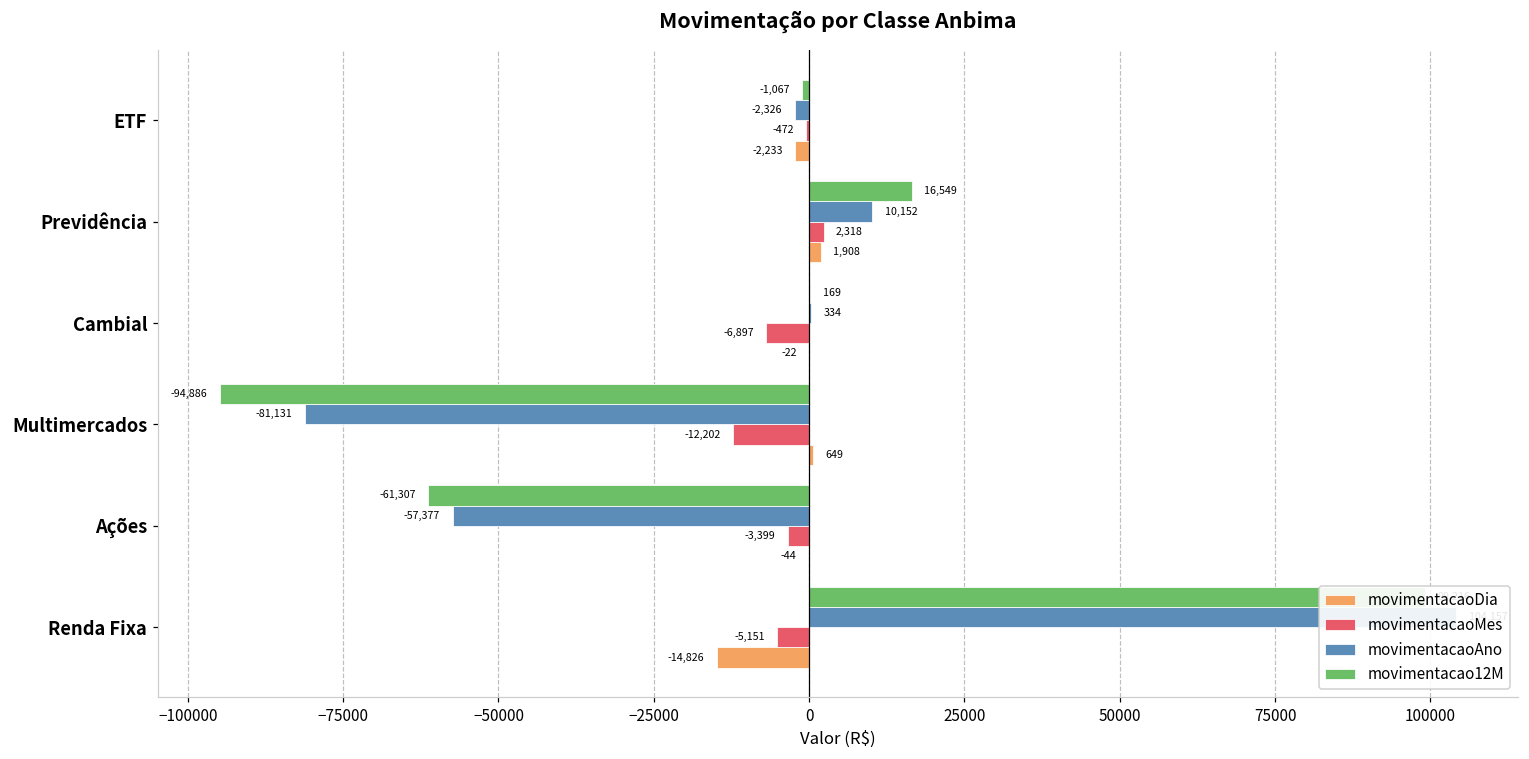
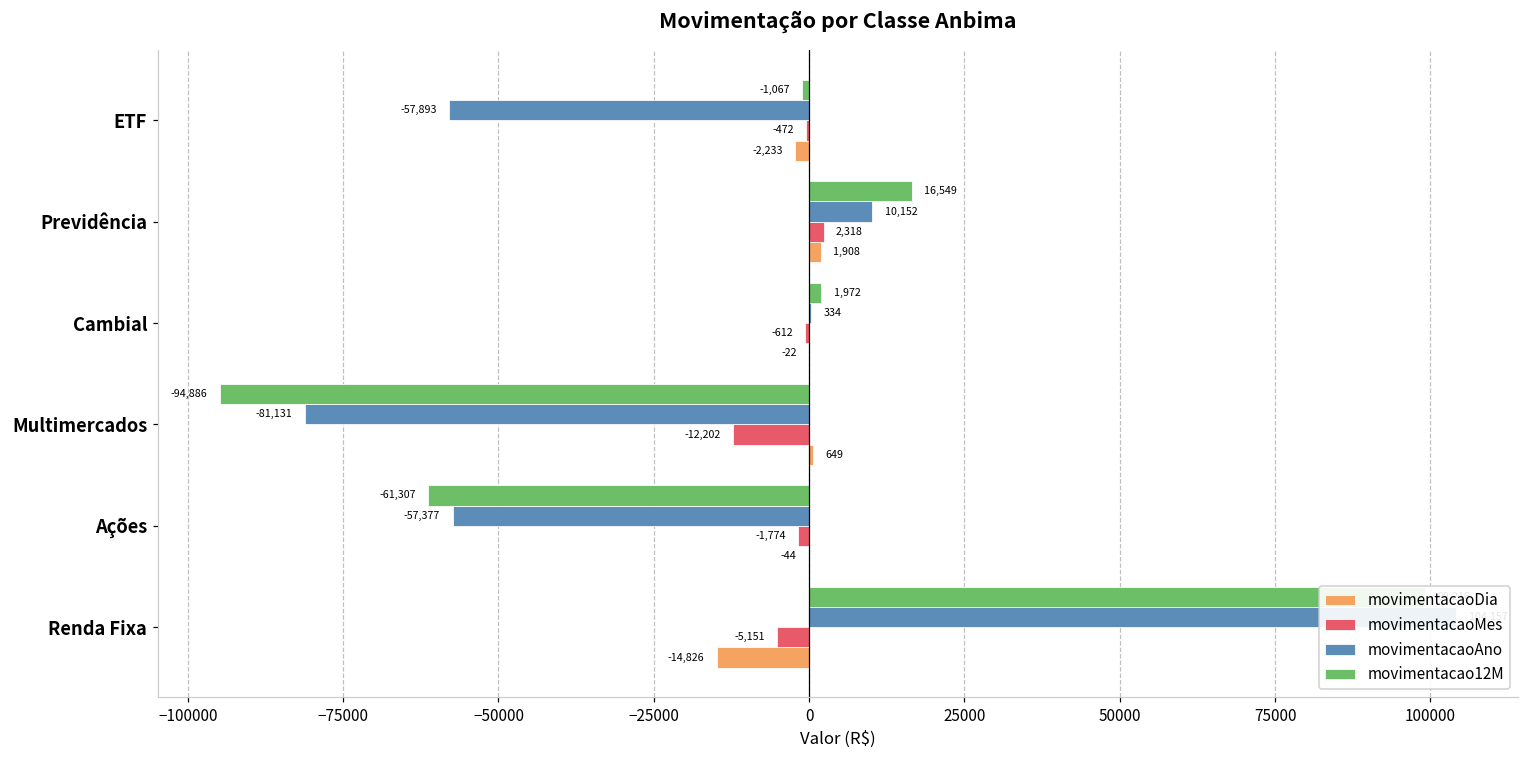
  {
    "movimentacaoDia": {
      "ETF": "-2,233",
      "Previdência": "1,908",
      "Cambial": "-22",
      "Multimercados": "649",
      "Ações": "-44",
      "Renda Fixa": "-14,826"
    },
    "movimentacaoMes": {
      "ETF": "-472",
      "Previdência": "2,318",
-     "Cambial": "-6,897",
+     "Cambial": "-612",
      "Multimercados": "-12,202",
-     "Ações": "-3,399",
+     "Ações": "-1,774",
      "Renda Fixa": "-5,151"
    },
    "movimentacaoAno": {
-     "ETF": "-2,326",
+     "ETF": "-57,893",
      "Previdência": "10,152",
      "Cambial": "334",
      "Multimercados": "-81,131",
      "Ações": "-57,377"
    },
    "movimentacao12M": {
      "ETF": "-1,067",
      "Previdência": "16,549",
-     "Cambial": "169",
+     "Cambial": "1,972",
      "Multimercados": "-94,886",
      "Ações": "-61,307"
    }
  }
